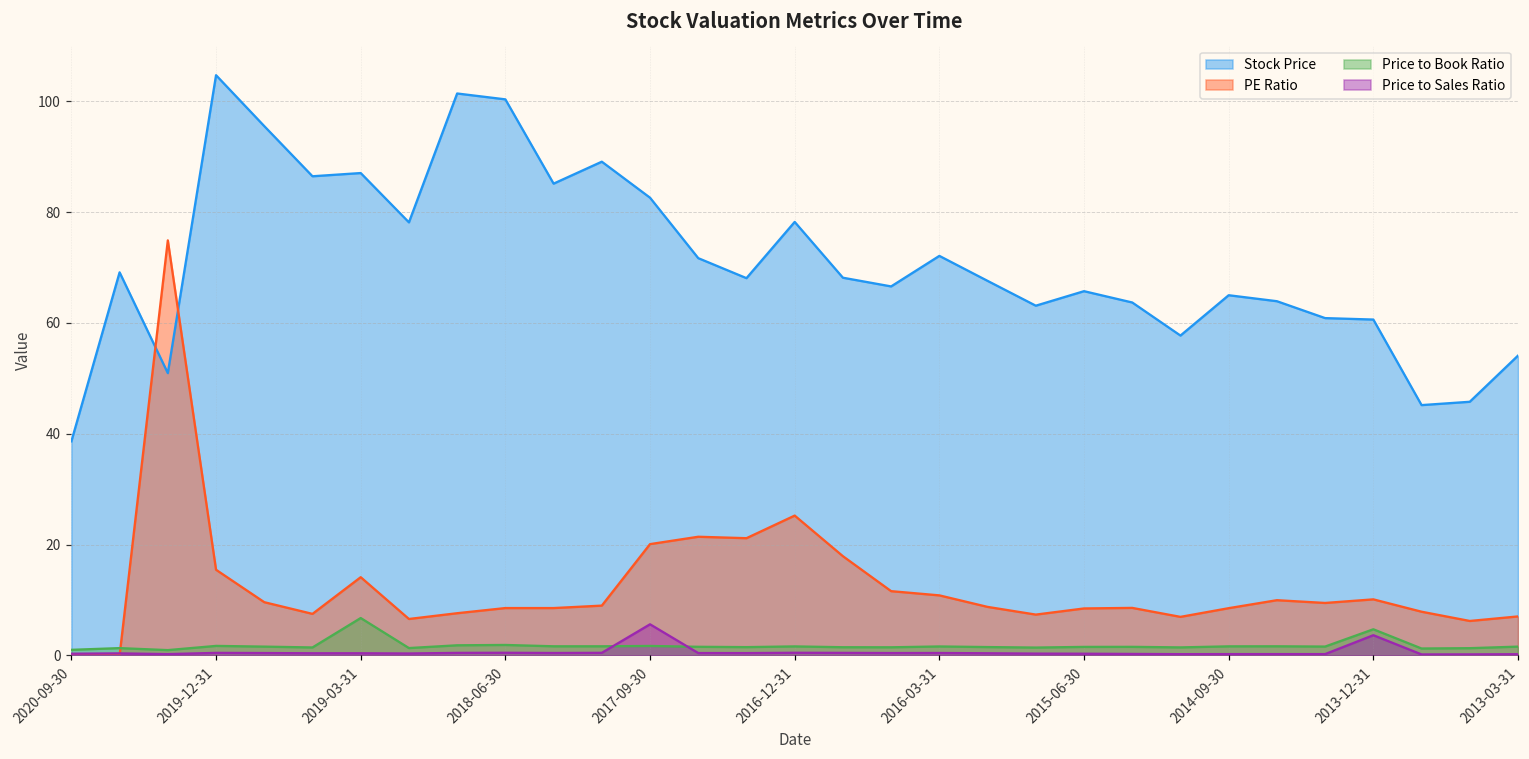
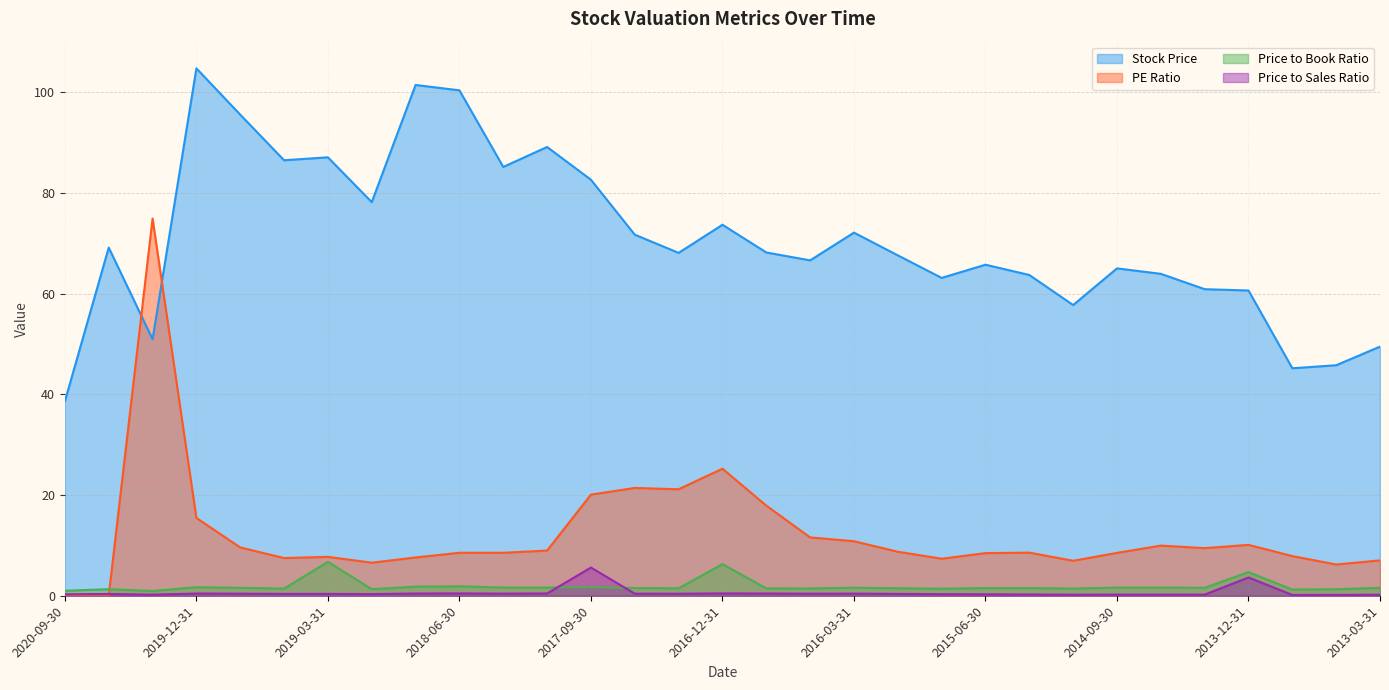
  {
    "Stock Price": {
      "2020-09-30": 39,
      "2019-12-31": 105,
      "2019-03-31": 87,
      "2018-06-30": 100,
      "2017-09-30": 83,
-     "2016-12-31": 78,
+     "2016-12-31": 74,
      "2016-03-31": 72,
      "2015-06-30": 66,
      "2014-09-30": 65,
      "2013-12-31": 61,
-     "2013-03-31": 54
+     "2013-03-31": 49
    },
    "PE Ratio": {
      "2019-12-31": 15,
-     "2019-03-31": 14,
+     "2019-03-31": 8,
      "2018-06-30": 9,
      "2017-09-30": 20,
      "2016-12-31": 25,
      "2016-03-31": 11,
      "2015-06-30": 8,
      "2014-09-30": 9,
      "2013-12-31": 10,
      "2013-03-31": 7
    },
    "Price to Book Ratio": {
      "2020-09-30": 1,
      "2019-12-31": 2,
      "2019-03-31": 7,
      "2018-06-30": 2,
      "2017-09-30": 2,
-     "2016-12-31": 2,
+     "2016-12-31": 6,
      "2016-03-31": 2,
      "2015-06-30": 2,
      "2014-09-30": 2,
      "2013-12-31": 5,
      "2013-03-31": 2
    },
    "Price to Sales Ratio": {
      "2019-12-31": 0,
      "2019-03-31": 0,
      "2018-06-30": 0,
      "2017-09-30": 6,
      "2016-12-31": 0,
      "2016-03-31": 0,
      "2015-06-30": 0,
      "2014-09-30": 0,
      "2013-12-31": 4,
      "2013-03-31": 0
    }
  }
